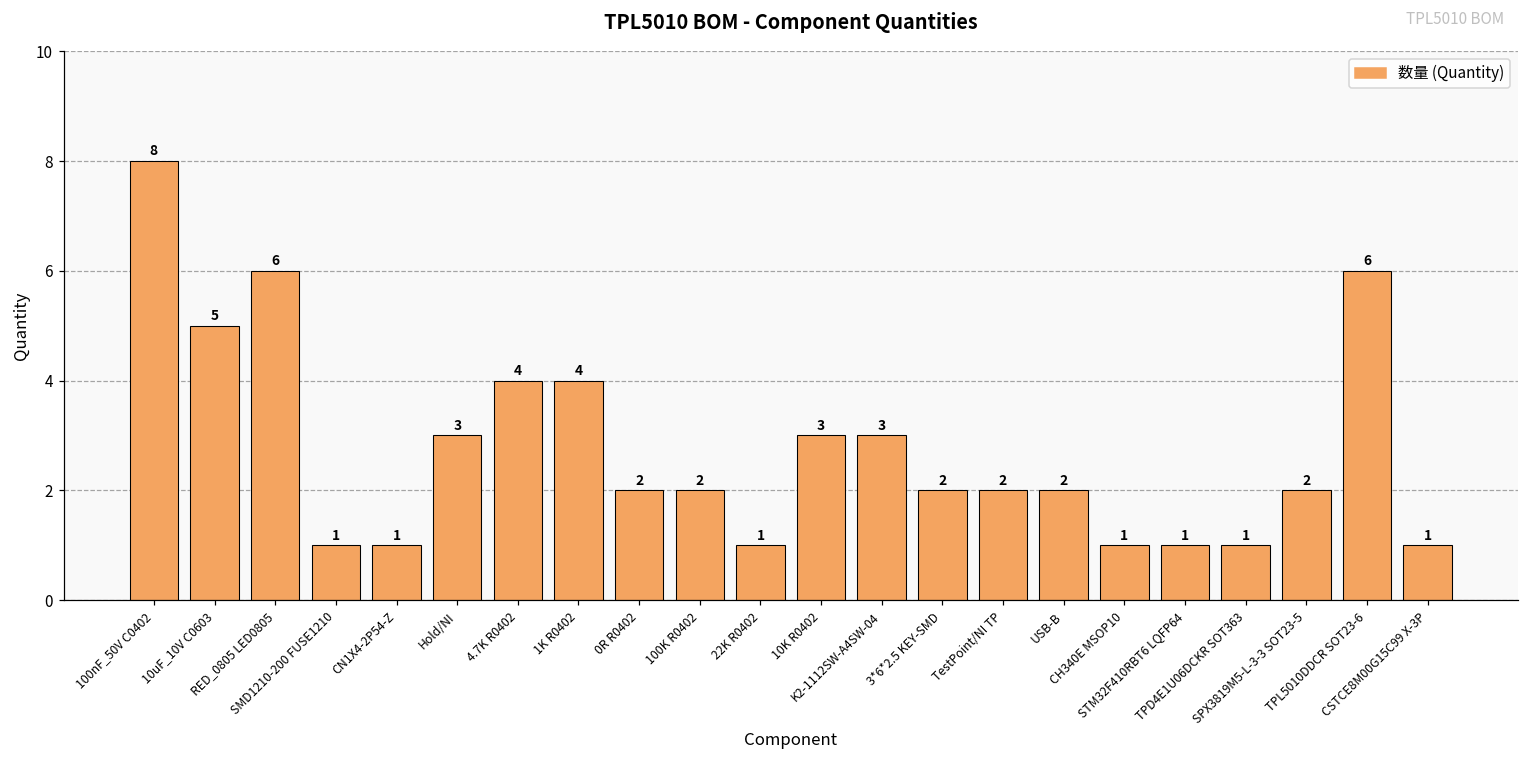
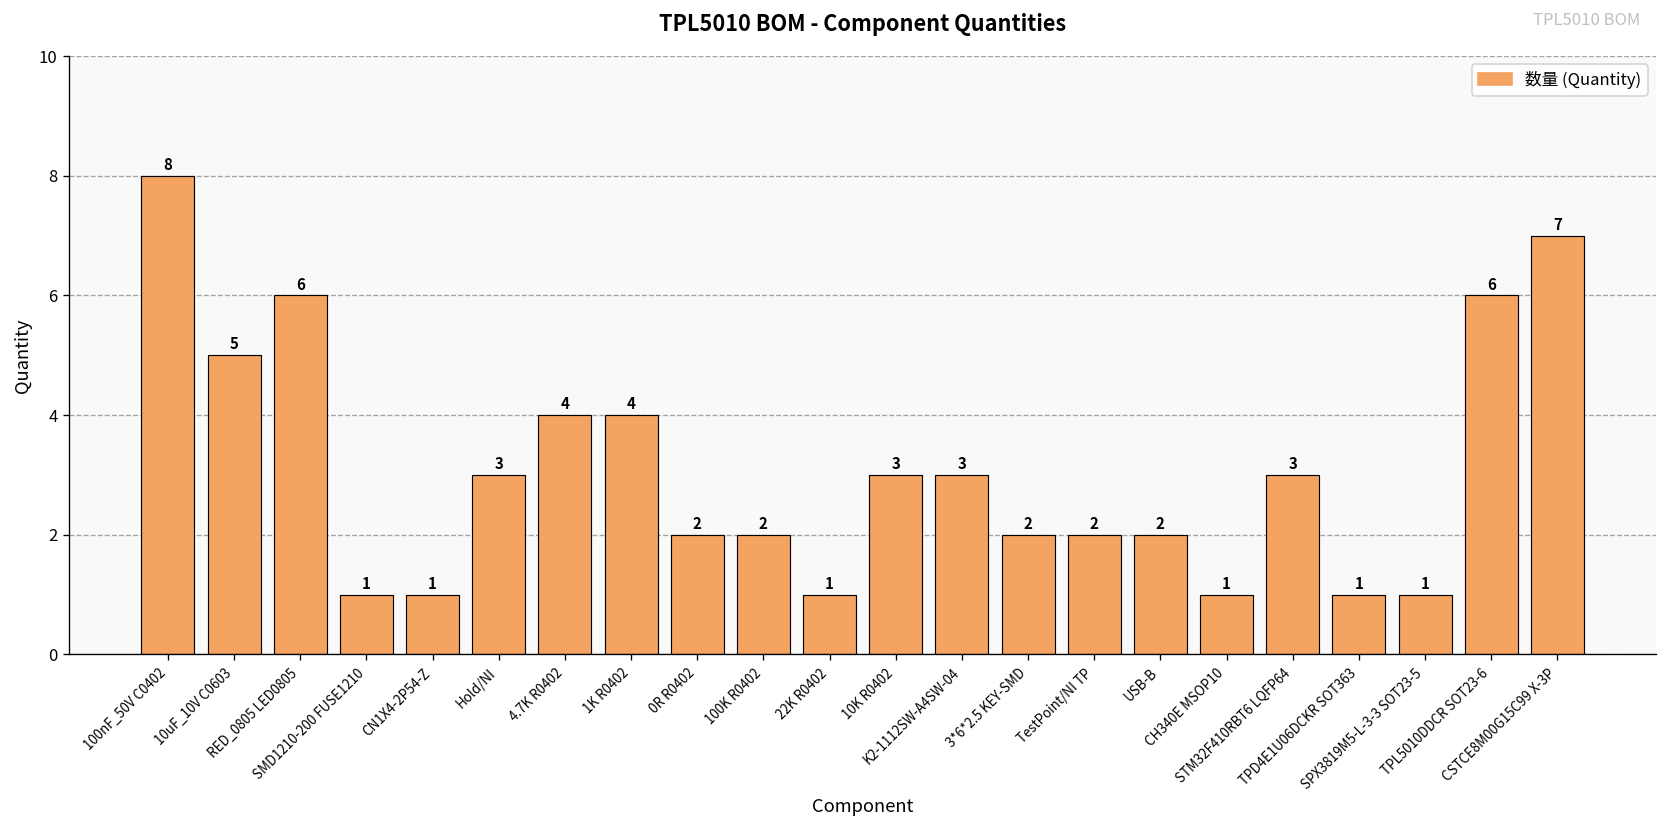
  {
    "100nF_50V C0402": 8,
    "10uF_10V C0603": 5,
    "RED_0805 LED0805": 6,
    "SMD1210-200 FUSE1210": 1,
    "CN1X4-2P54-Z": 1,
    "Hold/NI": 3,
    "4.7K R0402": 4,
    "1K R0402": 4,
    "0R R0402": 2,
    "100K R0402": 2,
    "22K R0402": 1,
    "10K R0402": 3,
    "K2-1112SW-A4SW-04": 3,
    "3*6*2.5 KEY-SMD": 2,
    "TestPoint/NI TP": 2,
    "USB-B": 2,
    "CH340E MSOP10": 1,
-   "STM32F410RBT6 LQFP64": 1,
+   "STM32F410RBT6 LQFP64": 3,
    "TPD4E1U06DCKR SOT363": 1,
-   "SPX3819M5-L-3-3 SOT23-5": 2,
+   "SPX3819M5-L-3-3 SOT23-5": 1,
    "TPL5010DDCR SOT23-6": 6,
-   "CSTCE8M00G15C99 X-3P": 1
+   "CSTCE8M00G15C99 X-3P": 7
  }
